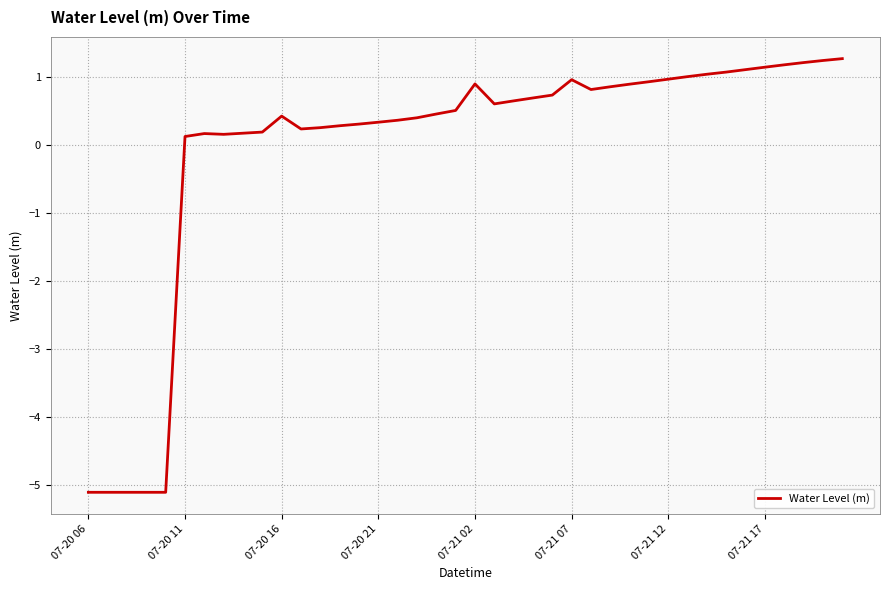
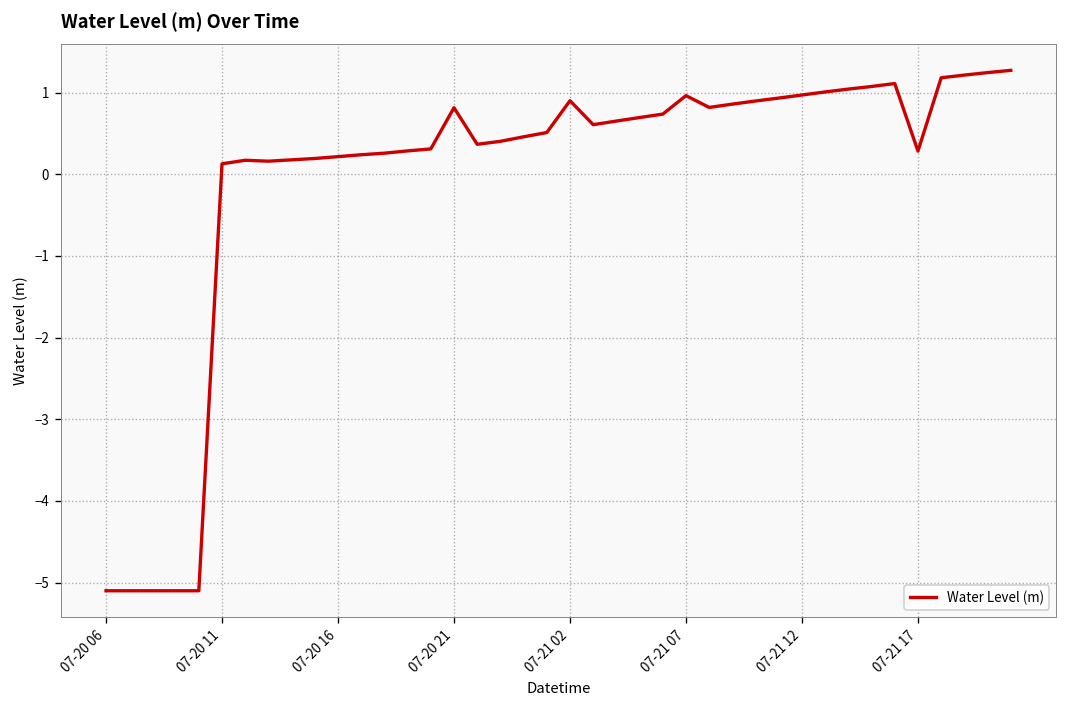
  {
    "07-20 06": -5.1,
    "07-20 11": 0.1,
-   "07-20 16": 0.4,
-   "07-20 21": 0.3,
+   "07-20 16": 0.2,
+   "07-20 21": 0.8,
    "07-21 02": 0.9,
    "07-21 07": 1.0,
    "07-21 12": 1.0,
-   "07-21 17": 1.1
+   "07-21 17": 0.3
  }
